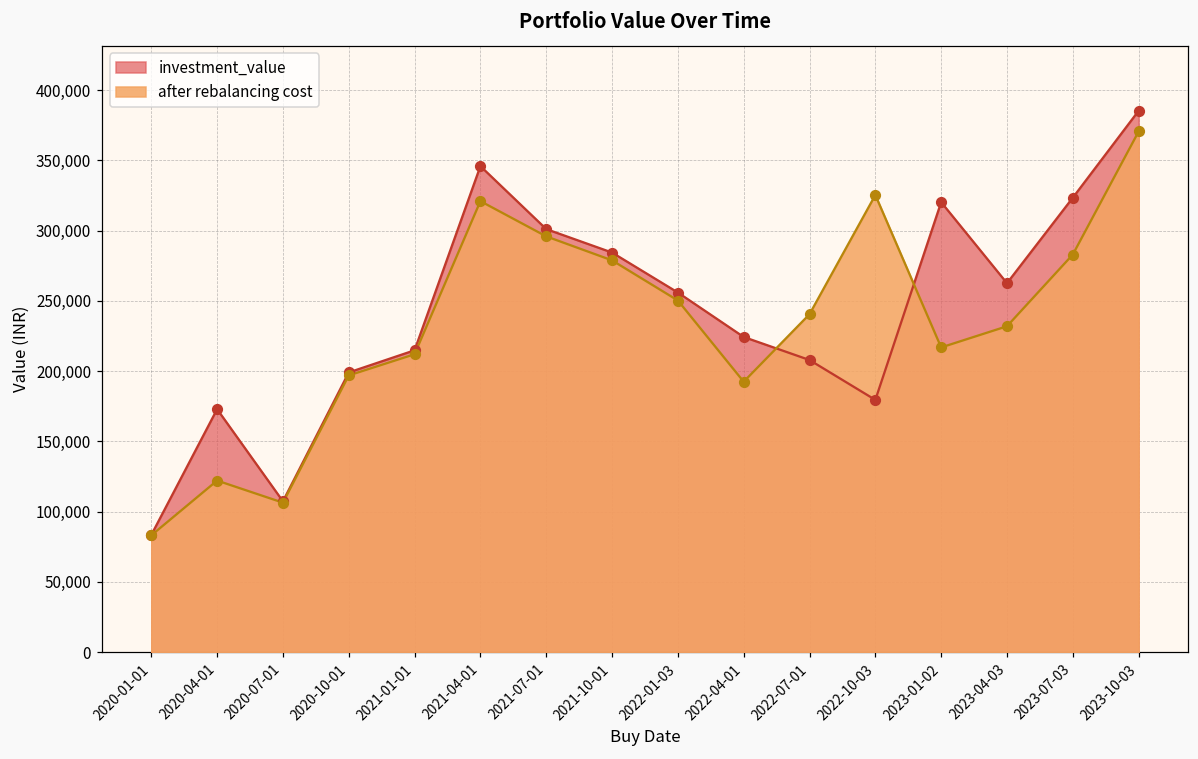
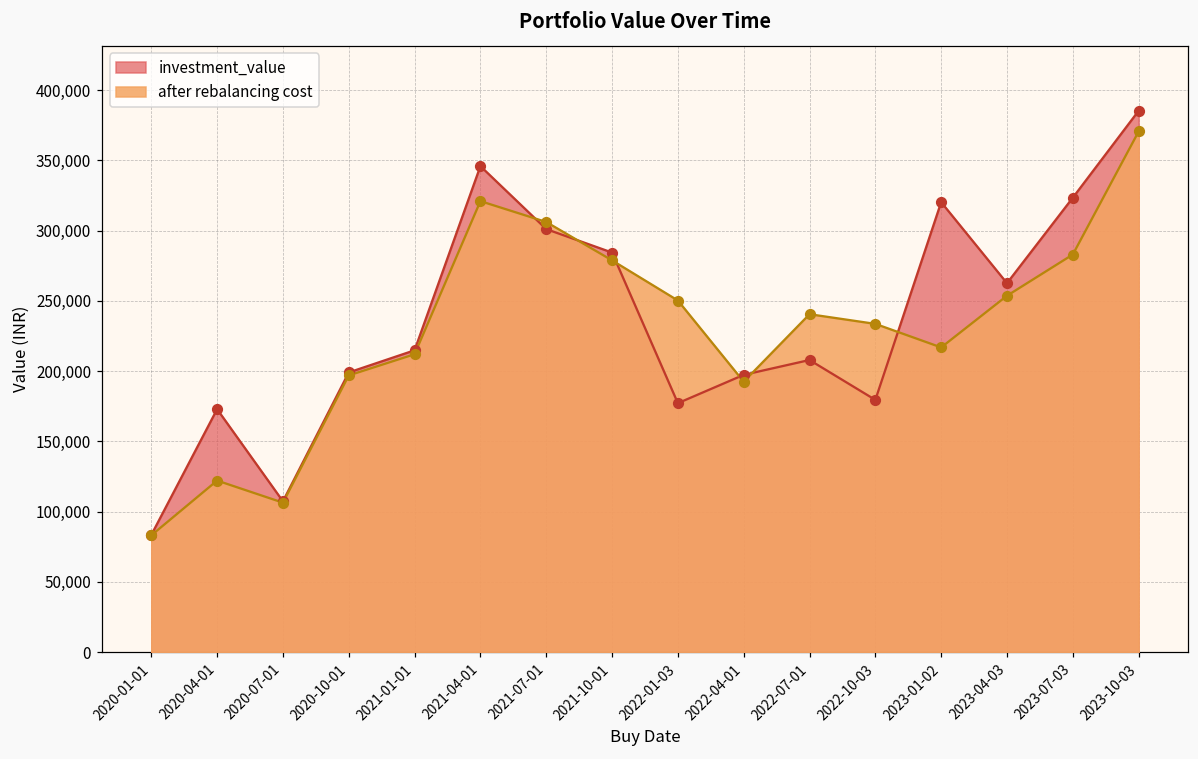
  {
    "investment_value": {
      "2020-04-01": "173,000",
      "2020-10-01": "199,000",
      "2021-01-01": "215,000",
      "2021-04-01": "346,000",
      "2021-07-01": "301,000",
      "2021-10-01": "284,000",
-     "2022-01-03": "256,000",
-     "2022-04-01": "224,000",
+     "2022-01-03": "177,000",
+     "2022-04-01": "197,000",
      "2022-07-01": "208,000",
      "2022-10-03": "179,000",
      "2023-01-02": "320,000",
      "2023-04-03": "263,000",
      "2023-07-03": "323,000",
      "2023-10-03": "385,000"
    },
    "after rebalancing cost": {
      "2020-04-01": "122,000",
      "2020-10-01": "197,000",
      "2021-01-01": "212,000",
      "2021-04-01": "321,000",
-     "2021-07-01": "296,000",
+     "2021-07-01": "306,000",
      "2021-10-01": "279,000",
      "2022-01-03": "250,000",
      "2022-04-01": "192,000",
      "2022-07-01": "240,000",
-     "2022-10-03": "325,000",
+     "2022-10-03": "234,000",
      "2023-01-02": "217,000",
-     "2023-04-03": "232,000",
+     "2023-04-03": "254,000",
      "2023-07-03": "283,000",
      "2023-10-03": "371,000"
    }
  }
